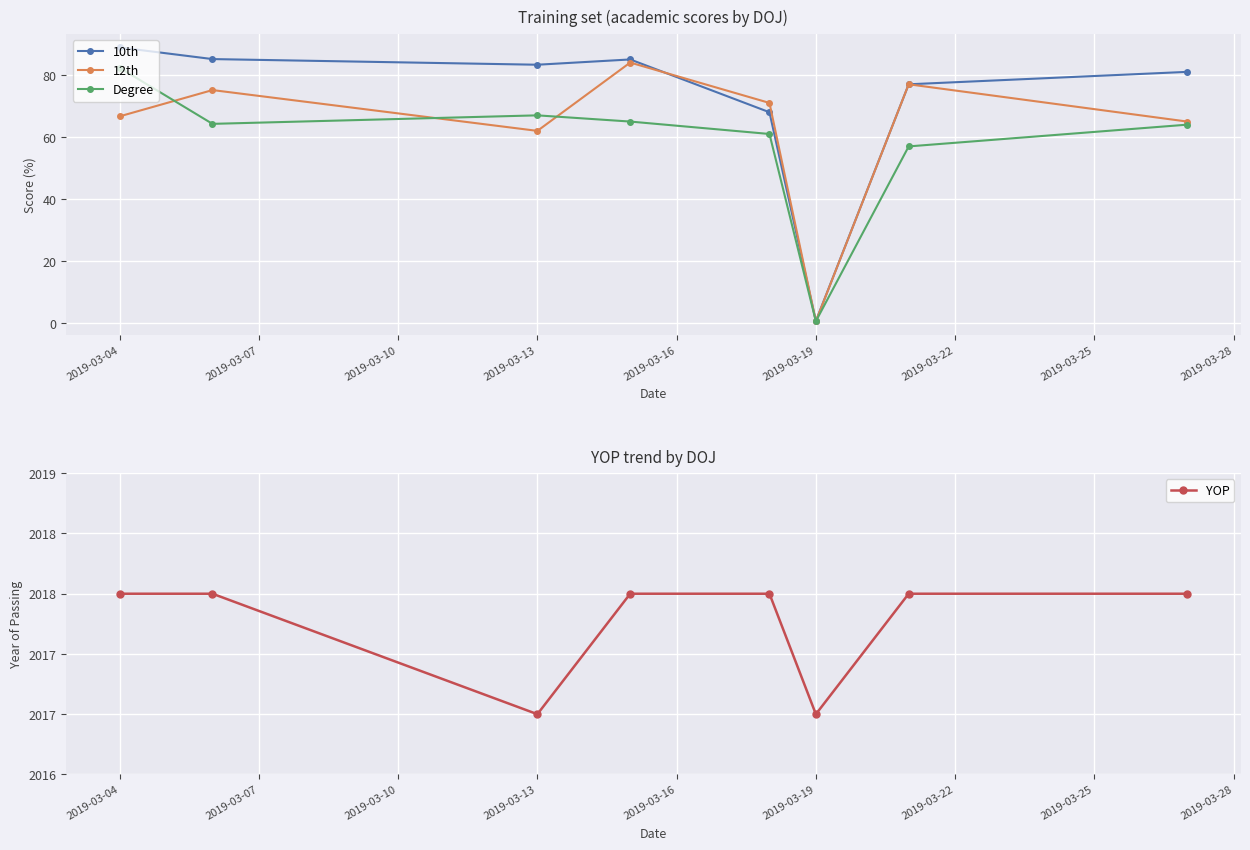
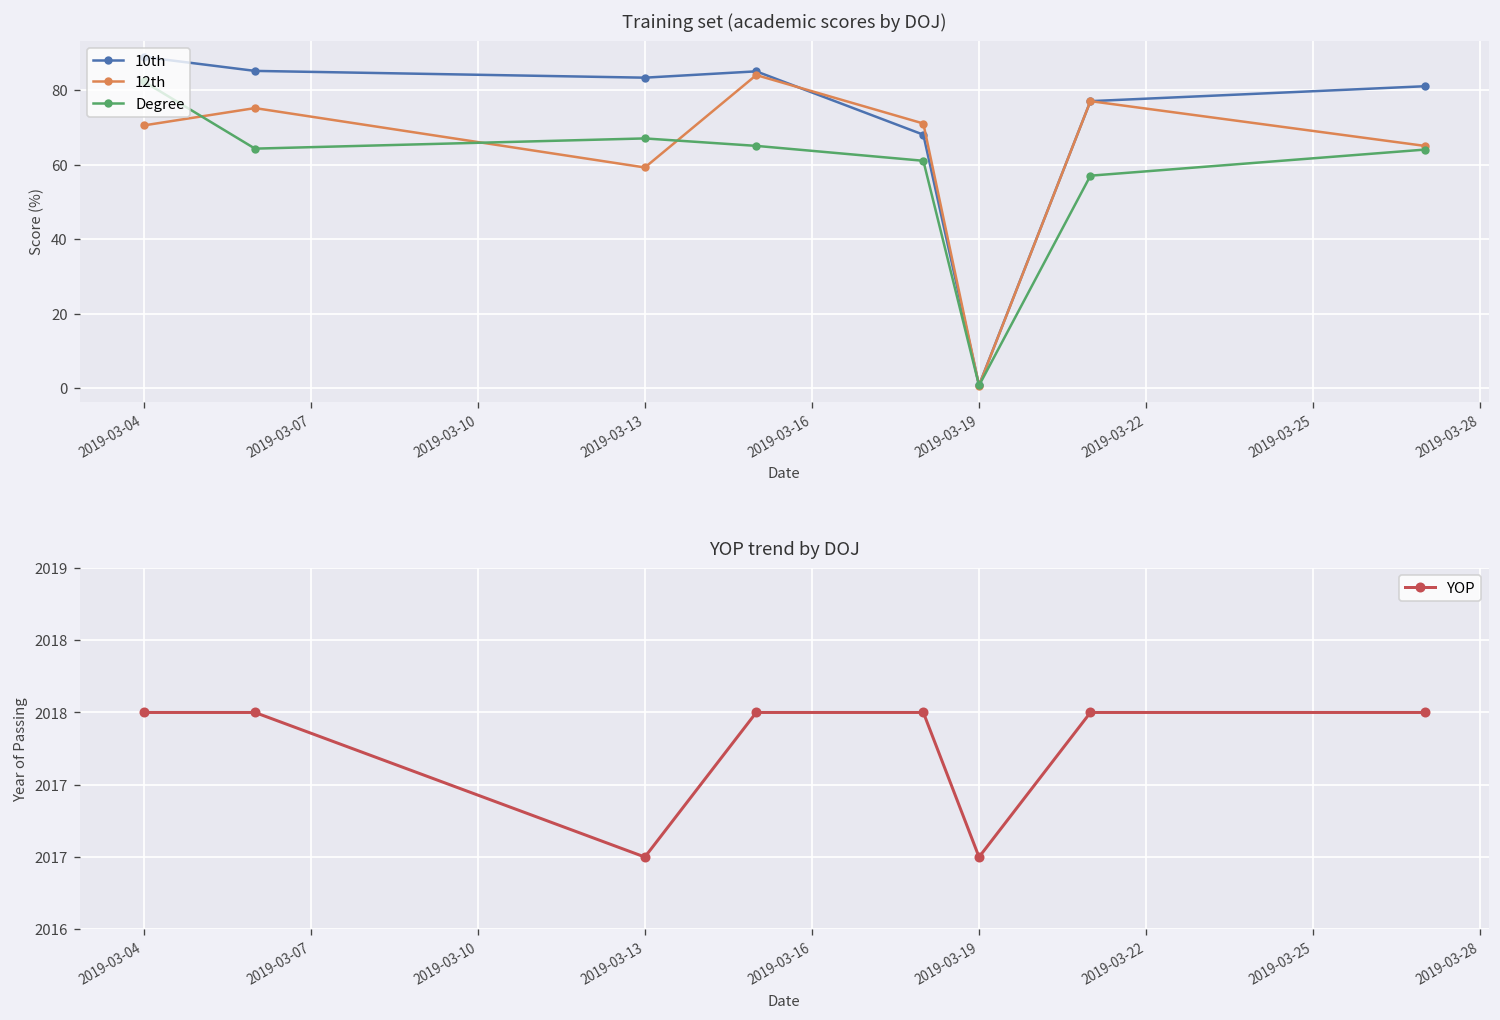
  {
    "Training set (academic scores by DOJ)": {
      "10th": {
        "2019-03-13": 83
      },
      "12th": {
-       "2019-03-04": 67,
-       "2019-03-13": 62
+       "2019-03-04": 70,
+       "2019-03-13": 59
      },
      "Degree": {
        "2019-03-13": 67
      }
    }
  }
